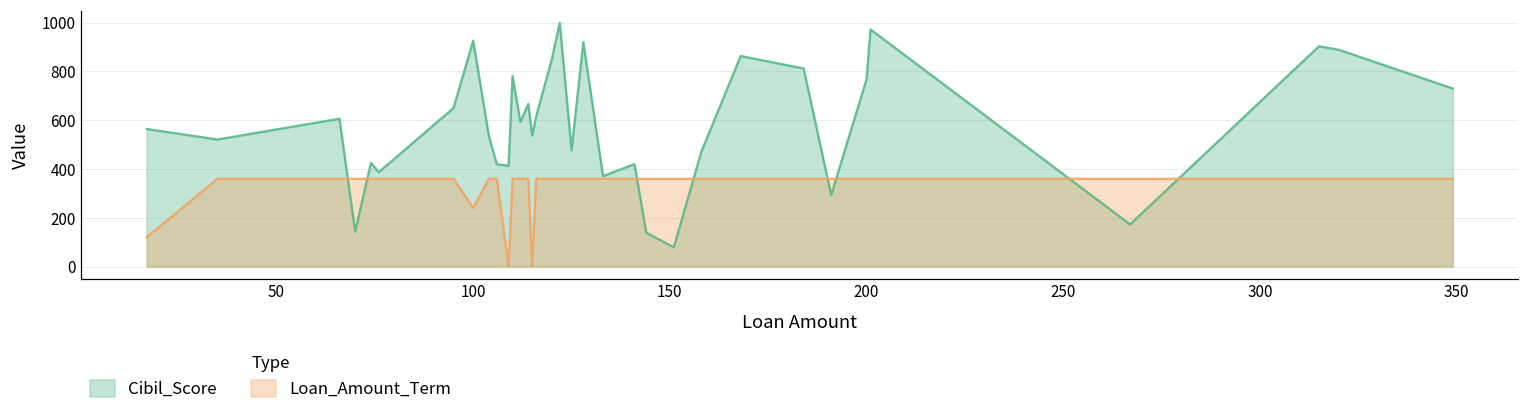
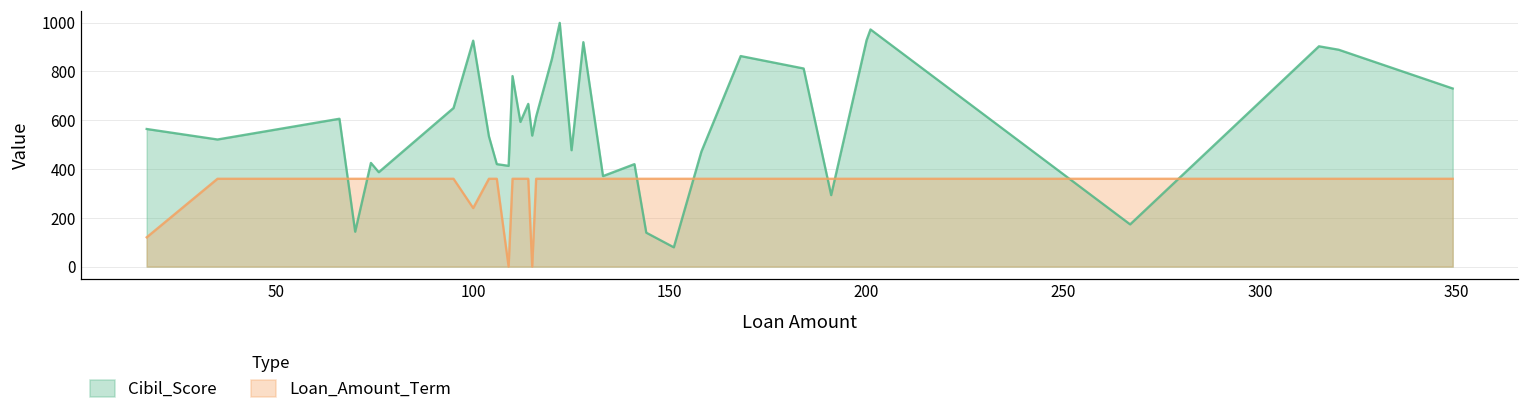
  {
    "Cibil_Score": {
      "100": 930,
-     "200": 770
+     "200": 930
    },
    "Loan_Amount_Term": {
      "100": 240,
      "200": 360
    }
  }
